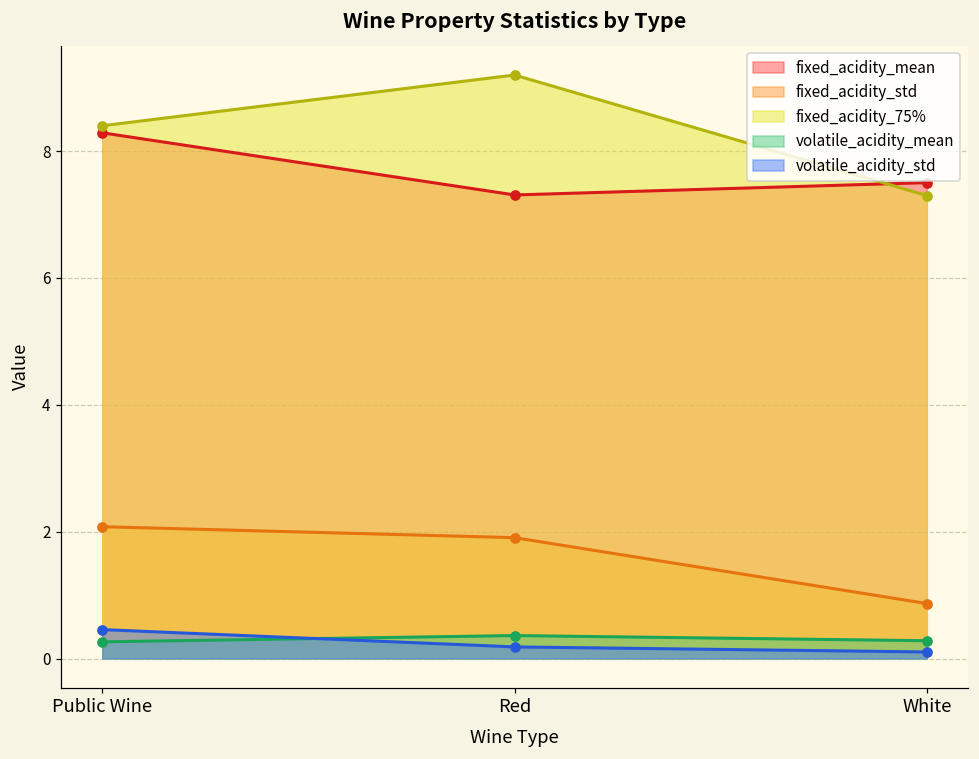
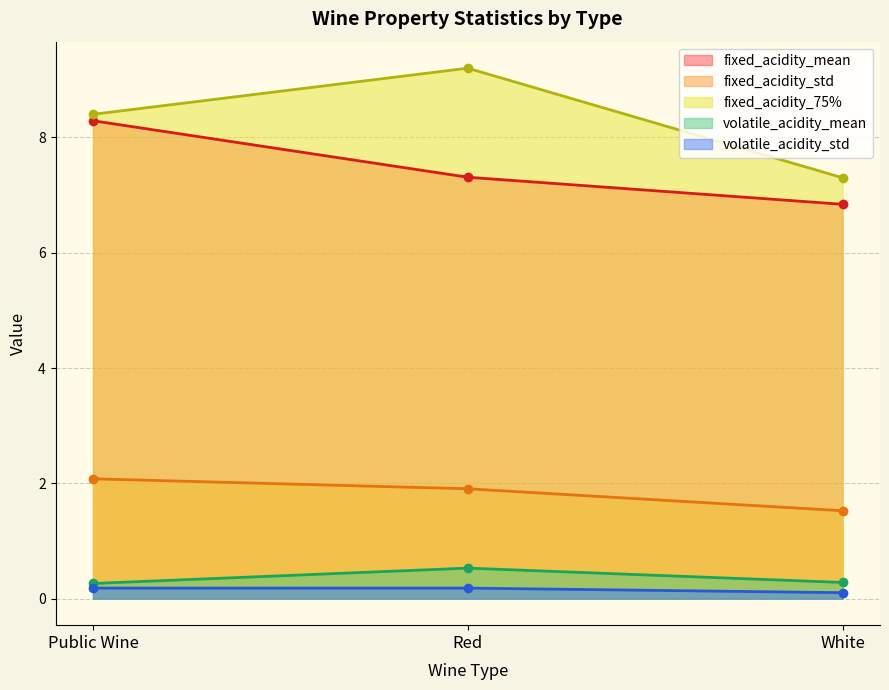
  {
    "fixed_acidity_mean": {
      "Public Wine": 8.3,
      "Red": 7.3,
-     "White": 7.5
+     "White": 6.8
    },
    "fixed_acidity_std": {
      "Public Wine": 2.1,
      "Red": 1.9,
-     "White": 0.9
+     "White": 1.5
    },
    "fixed_acidity_75%": {
      "Public Wine": 8.4,
      "Red": 9.2,
      "White": 7.3
    },
    "volatile_acidity_mean": {
      "Public Wine": 0.3,
-     "Red": 0.4,
+     "Red": 0.5,
      "White": 0.3
    },
    "volatile_acidity_std": {
-     "Public Wine": 0.5,
+     "Public Wine": 0.2,
      "Red": 0.2,
      "White": 0.1
    }
  }
